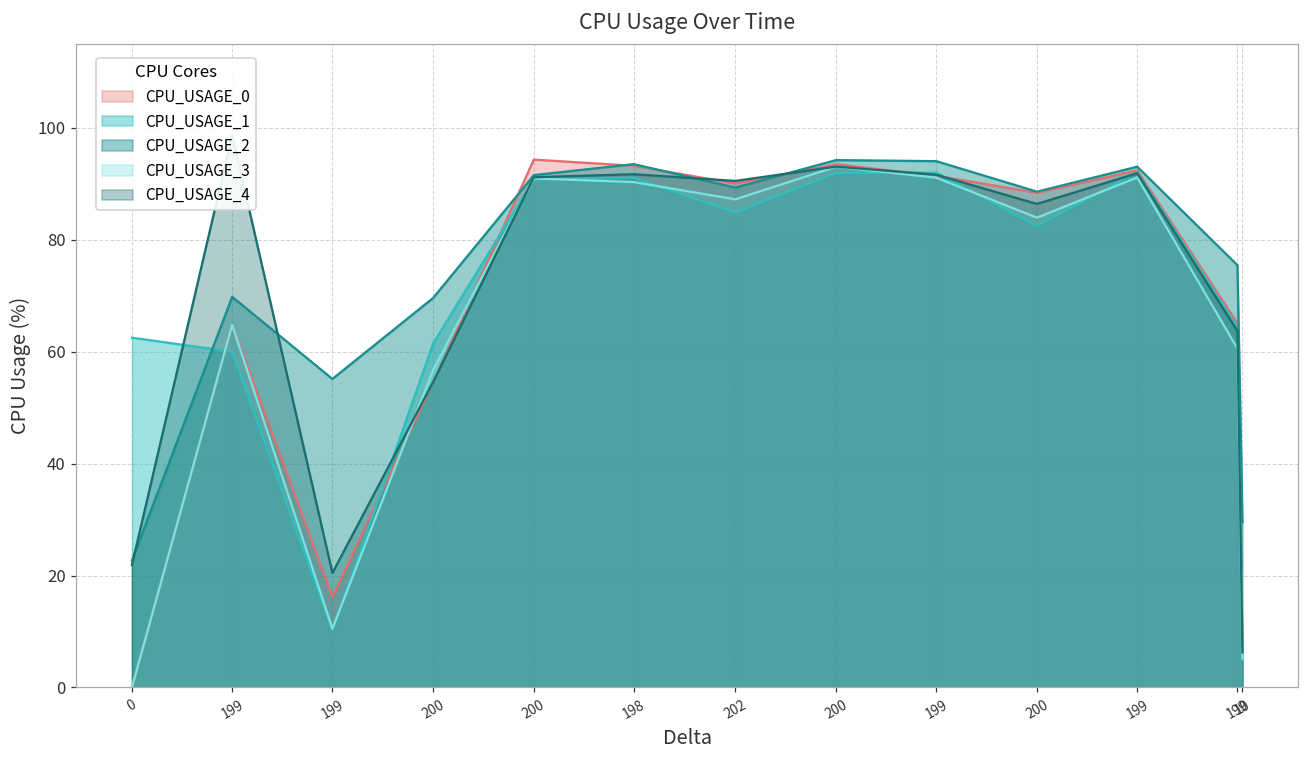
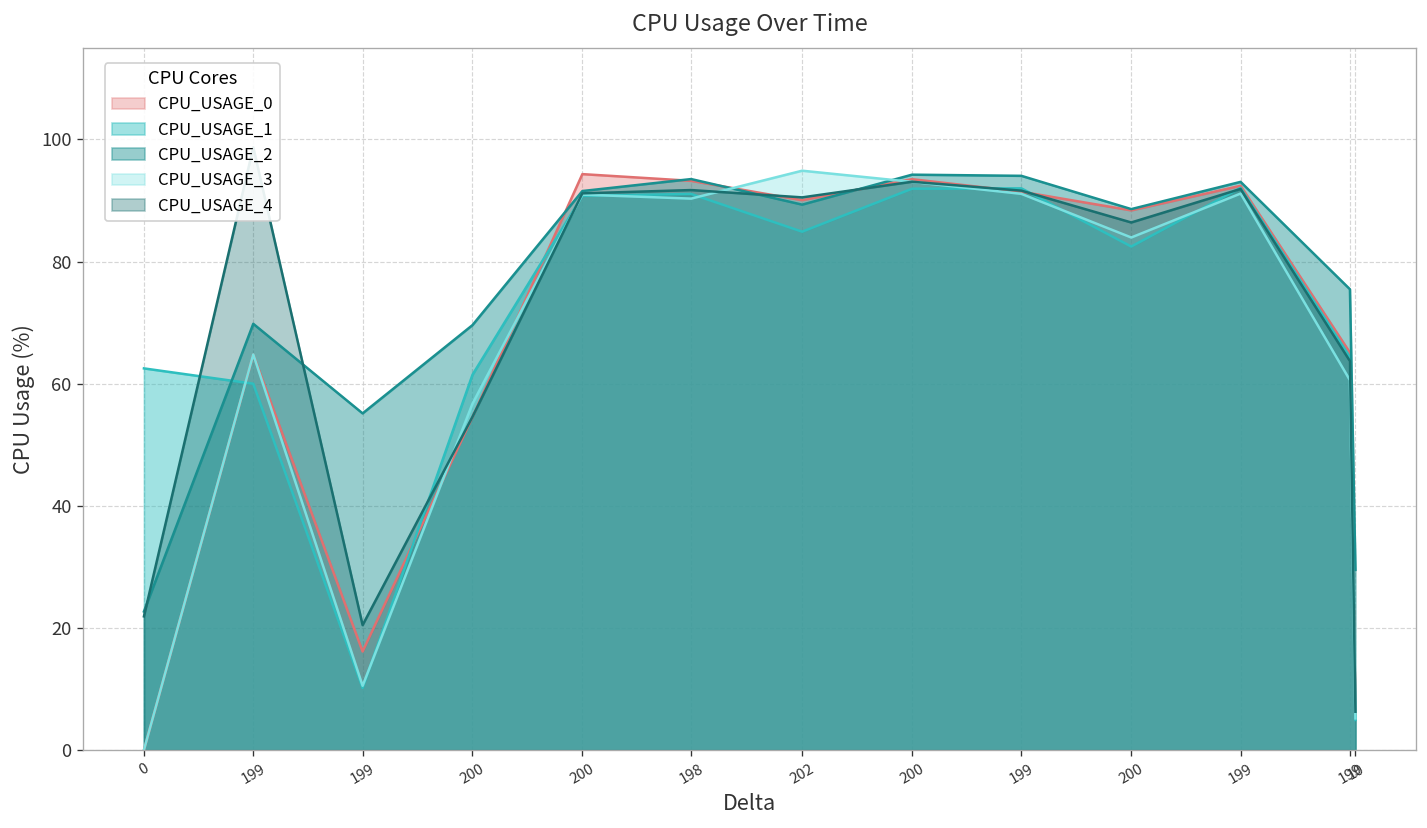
  {
    "CPU_USAGE_3": {
      "198": 90,
-     "202": 87
+     "202": 95
    }
  }
